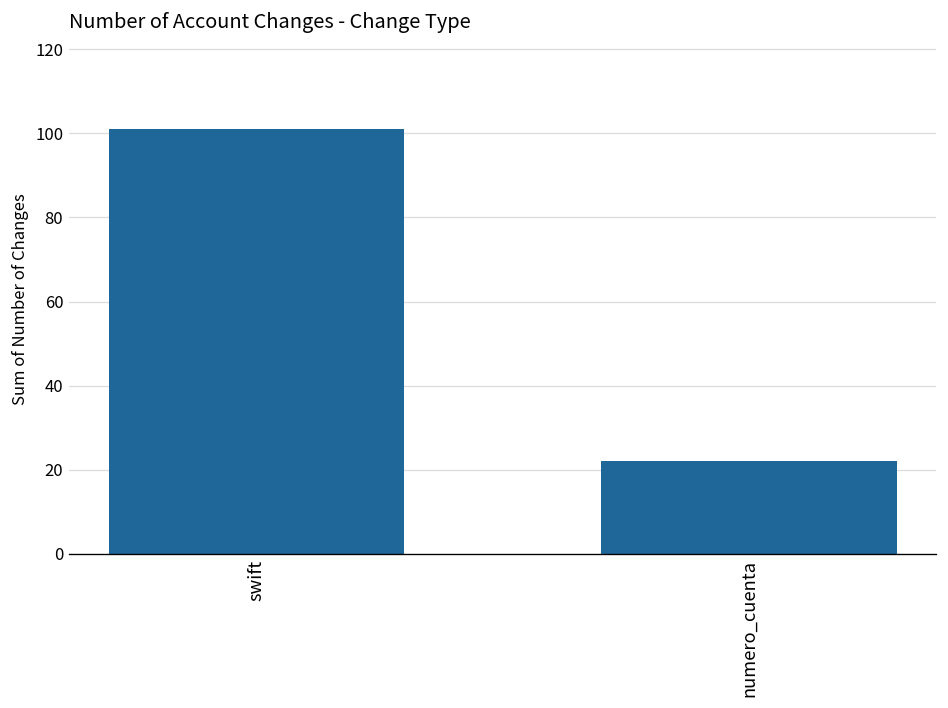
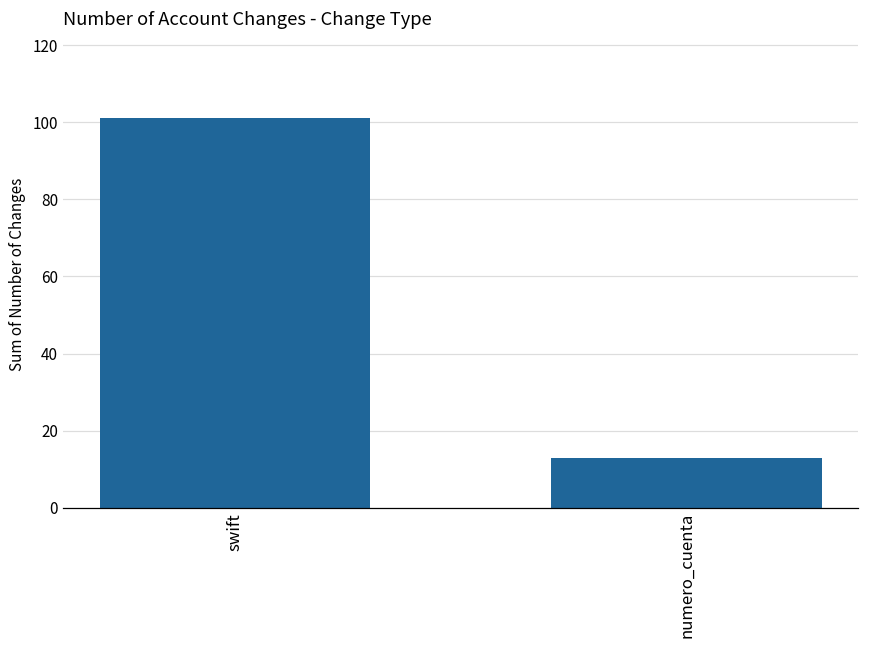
  {
    "swift": 101,
-   "numero_cuenta": 22
+   "numero_cuenta": 13
  }
